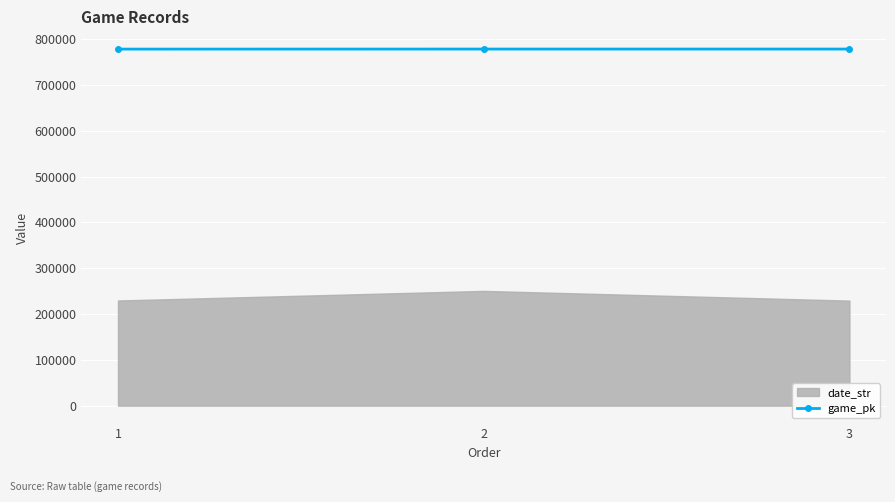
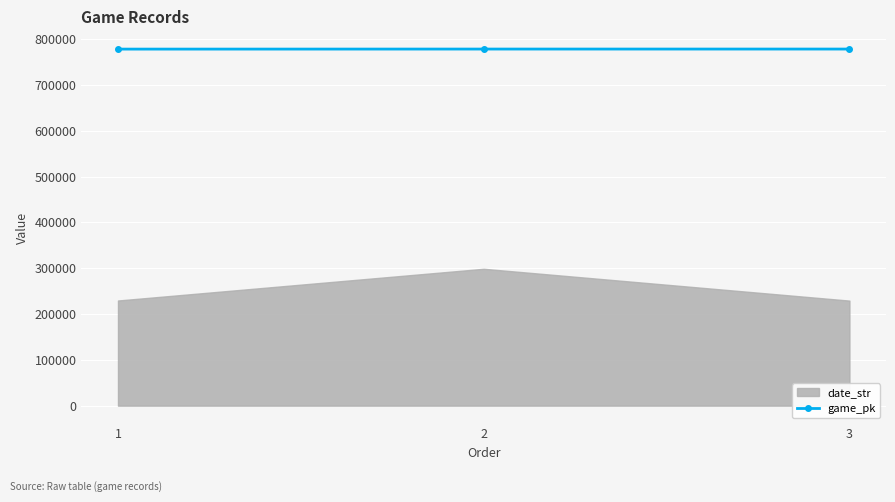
  {
    "game_pk": {
      "1": 780000,
      "2": 780000,
      "3": 780000
    },
    "date_str": {
      "1": 230000,
-     "2": 250000,
+     "2": 300000,
      "3": 230000
    }
  }
